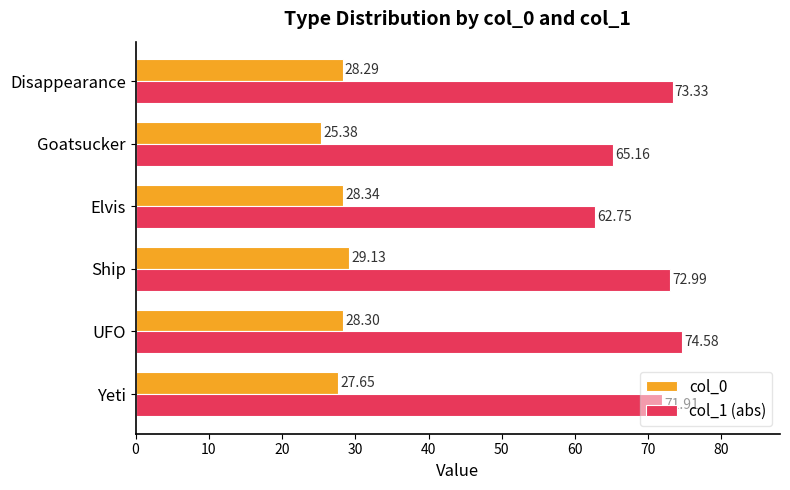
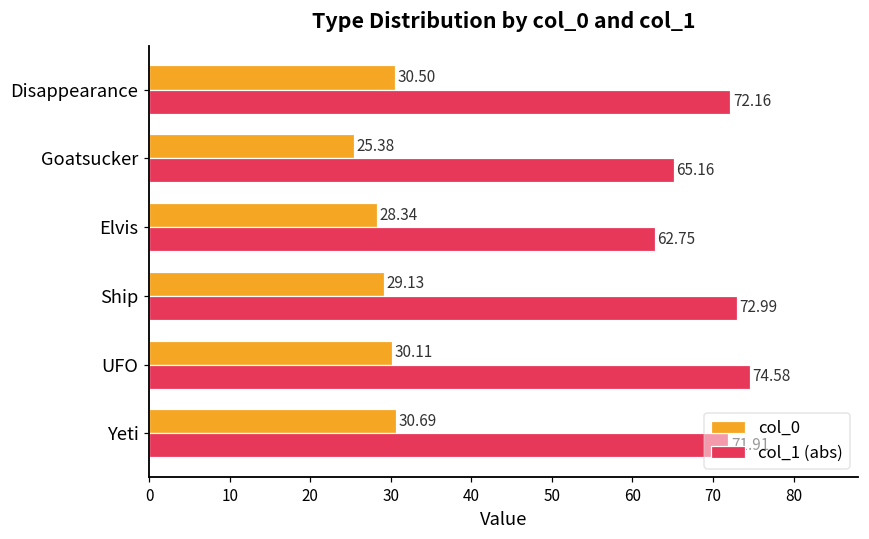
  {
    "col_0": {
-     "Disappearance": 28.29,
+     "Disappearance": 30.50,
      "Goatsucker": 25.38,
      "Elvis": 28.34,
      "Ship": 29.13,
-     "UFO": 28.30,
-     "Yeti": 27.65
+     "UFO": 30.11,
+     "Yeti": 30.69
    },
    "col_1 (abs)": {
-     "Disappearance": 73.33,
+     "Disappearance": 72.16,
      "Goatsucker": 65.16,
      "Elvis": 62.75,
      "Ship": 72.99,
      "UFO": 74.58
    }
  }
